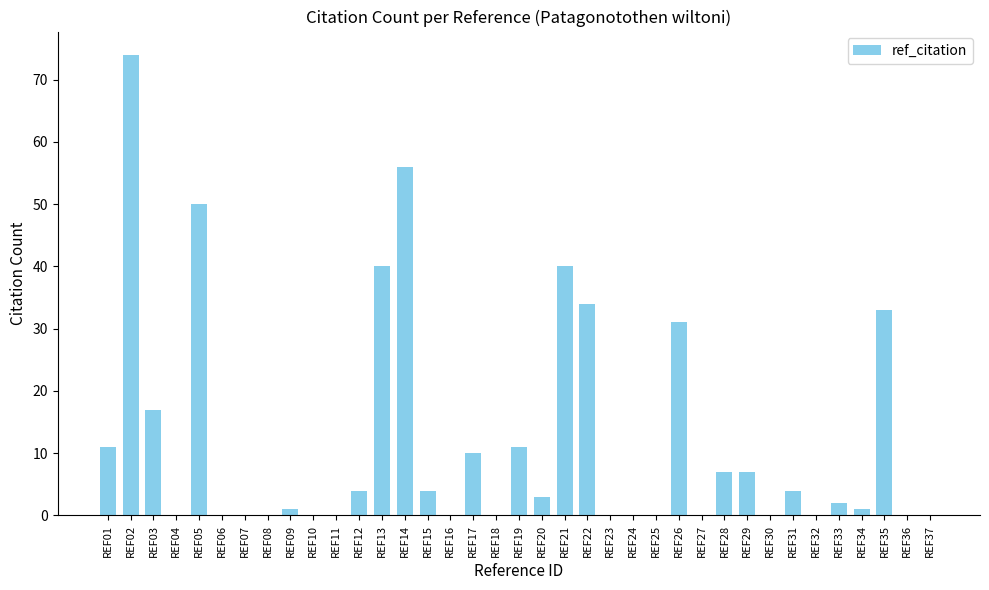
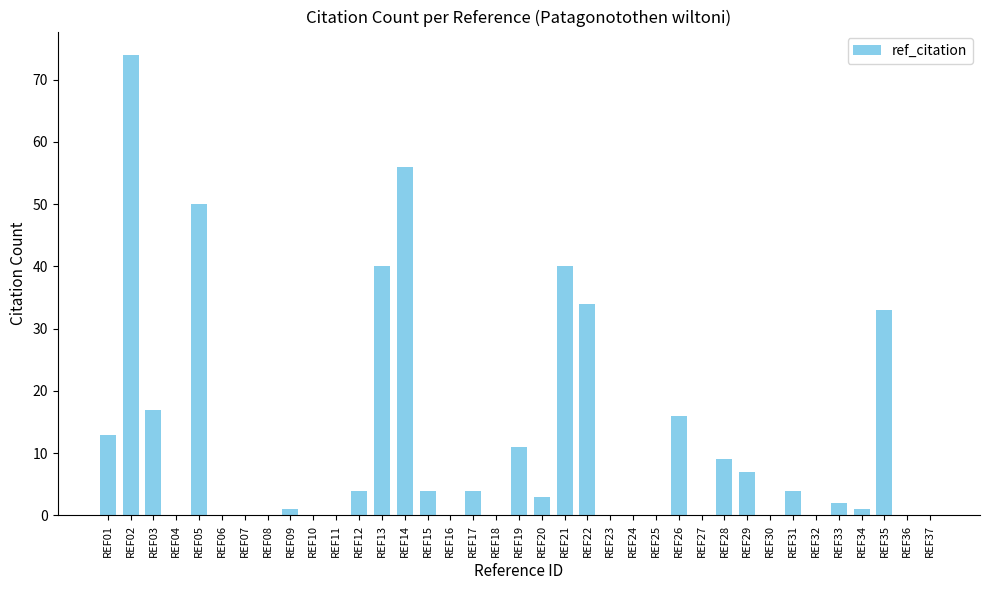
  {
-   "REF01": 11,
+   "REF01": 13,
    "REF02": 74,
    "REF03": 17,
    "REF04": 0,
    "REF05": 50,
    "REF06": 0,
    "REF07": 0,
    "REF08": 0,
    "REF09": 1,
    "REF10": 0,
    "REF11": 0,
    "REF12": 4,
    "REF13": 40,
    "REF14": 56,
    "REF15": 4,
    "REF16": 0,
-   "REF17": 10,
+   "REF17": 4,
    "REF18": 0,
    "REF19": 11,
    "REF20": 3,
    "REF21": 40,
    "REF22": 34,
    "REF23": 0,
    "REF24": 0,
    "REF25": 0,
-   "REF26": 31,
+   "REF26": 16,
    "REF27": 0,
-   "REF28": 7,
+   "REF28": 9,
    "REF29": 7,
    "REF30": 0,
    "REF31": 4,
    "REF32": 0,
    "REF33": 2,
    "REF34": 1,
    "REF35": 33,
    "REF36": 0,
    "REF37": 0
  }
